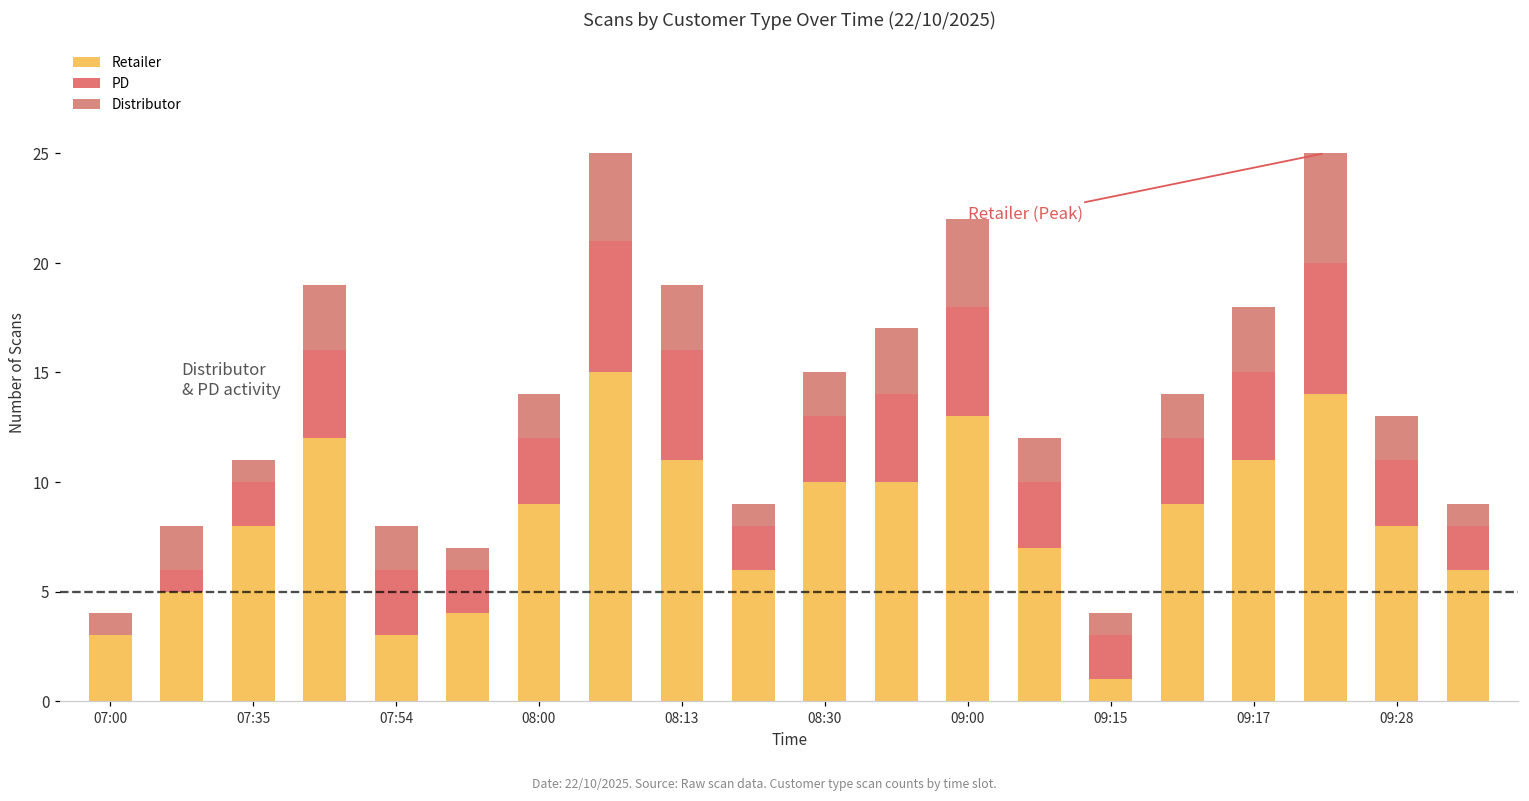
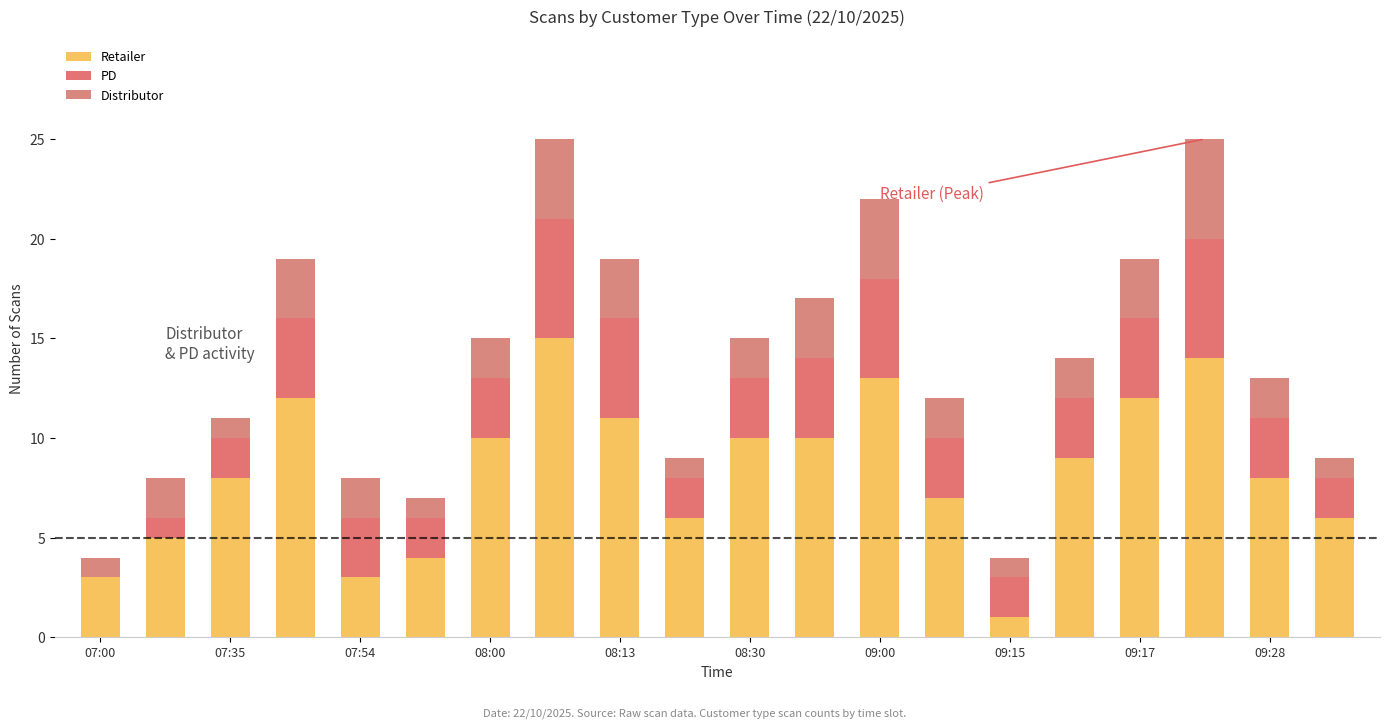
  {
    "Retailer": {
      "07:00": 3,
      "07:35": 8,
      "07:54": 3,
-     "08:00": 9,
+     "08:00": 10,
      "08:13": 11,
      "08:30": 10,
      "09:00": 13,
      "09:15": 1,
-     "09:17": 11,
+     "09:17": 12,
      "09:28": 8
    }
  }
